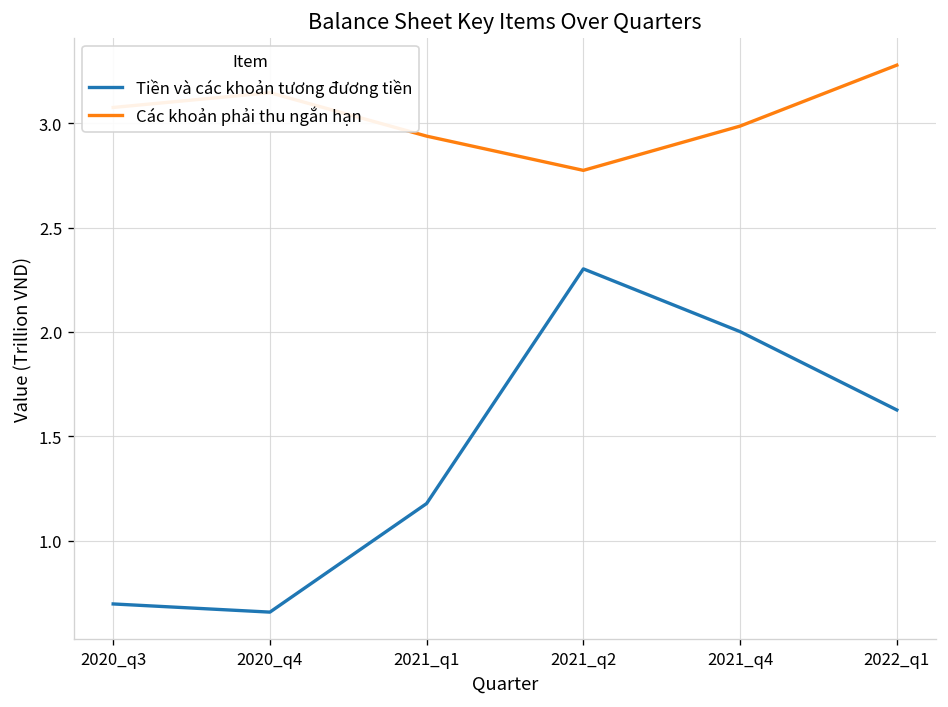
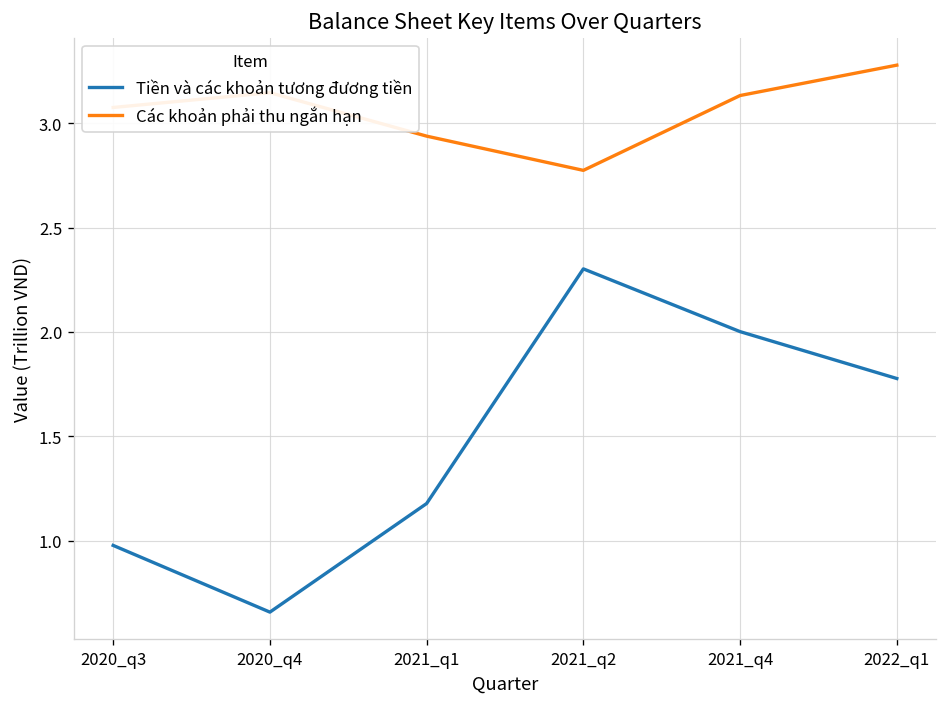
  {
    "Tiền và các khoản tương đương tiền": {
-     "2020_q3": 0.70,
+     "2020_q3": 0.98,
      "2020_q4": 0.66,
      "2021_q1": 1.18,
      "2021_q2": 2.30,
      "2021_q4": 2.00,
-     "2022_q1": 1.63
+     "2022_q1": 1.78
    },
    "Các khoản phải thu ngắn hạn": {
      "2021_q1": 2.94,
      "2021_q2": 2.77,
-     "2021_q4": 2.99,
+     "2021_q4": 3.13,
      "2022_q1": 3.28
    }
  }
